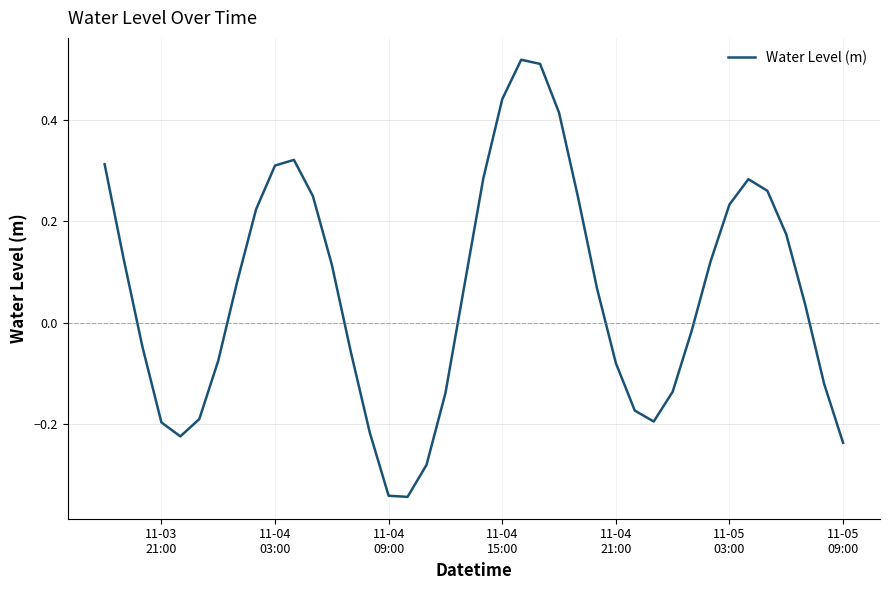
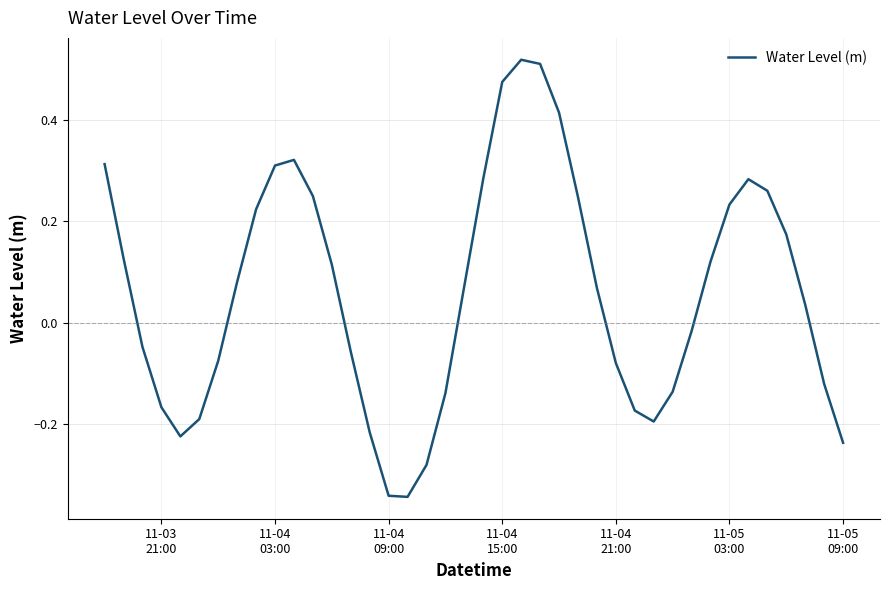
  {
-   "11-03 21:00": -0.20,
+   "11-03 21:00": -0.17,
    "11-04 03:00": 0.31,
    "11-04 09:00": -0.34,
-   "11-04 15:00": 0.44,
+   "11-04 15:00": 0.48,
    "11-04 21:00": -0.08,
    "11-05 03:00": 0.23,
    "11-05 09:00": -0.24
  }
